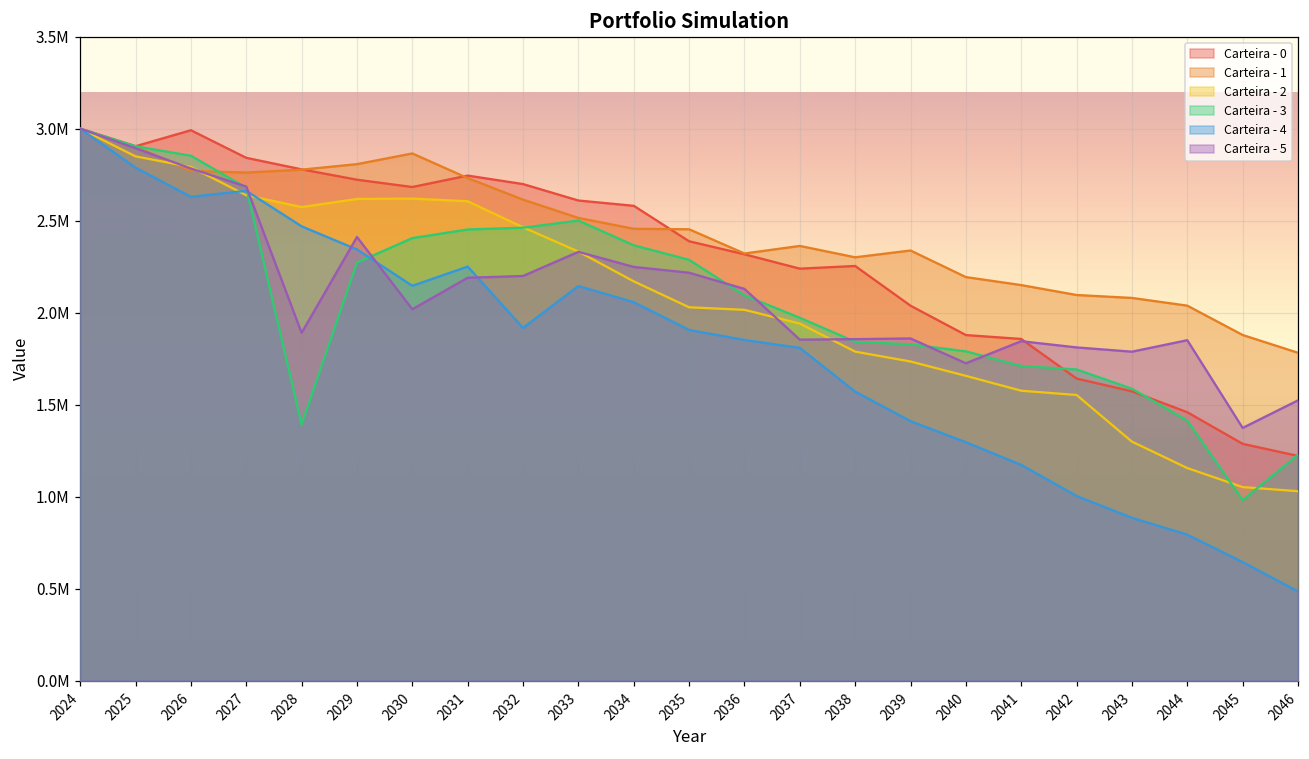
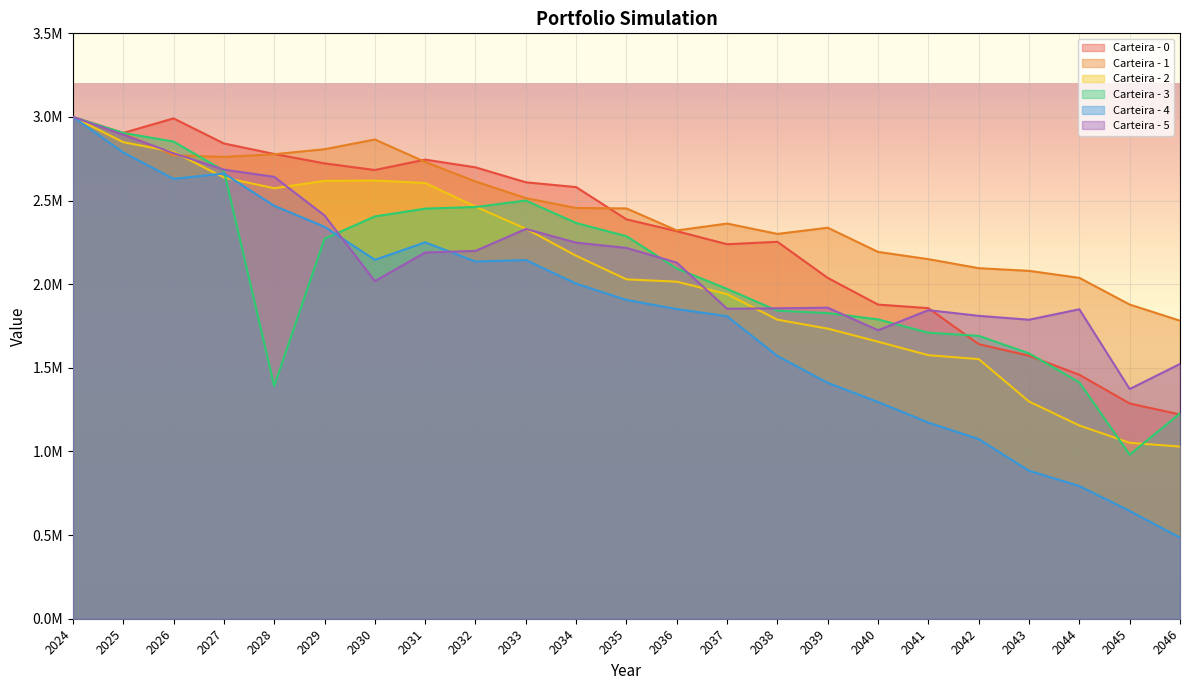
  {
    "Carteira - 3": {
      "2026": 2850000,
      "2028": 1390000,
      "2029": 2270000,
      "2030": 2410000,
      "2031": 2450000,
      "2034": 2370000,
      "2035": 2290000,
      "2036": 2090000,
      "2037": 1970000,
      "2039": 1830000,
      "2040": 1790000,
      "2041": 1710000,
      "2042": 1690000,
      "2044": 1410000,
      "2045": 980000
    },
    "Carteira - 4": {
      "2025": 2790000,
      "2026": 2630000,
      "2027": 2660000,
      "2028": 2470000,
      "2029": 2340000,
      "2030": 2150000,
      "2031": 2250000,
-     "2032": 1920000,
+     "2032": 2140000,
      "2033": 2140000,
-     "2034": 2060000,
+     "2034": 2000000,
      "2035": 1910000,
      "2036": 1850000,
      "2037": 1810000,
      "2038": 1570000,
      "2039": 1410000,
      "2040": 1300000,
      "2041": 1170000,
-     "2042": 1000000,
+     "2042": 1070000,
      "2043": 880000,
      "2044": 790000,
      "2045": 640000,
      "2046": 480000
    },
    "Carteira - 5": {
-     "2028": 1890000,
+     "2028": 2640000,
      "2029": 2410000,
      "2030": 2020000,
      "2031": 2190000,
      "2032": 2200000,
      "2034": 2250000,
      "2035": 2220000,
      "2036": 2130000,
      "2037": 1850000,
      "2039": 1860000,
      "2040": 1720000,
      "2042": 1810000,
      "2043": 1790000,
      "2044": 1850000,
      "2045": 1370000,
      "2046": 1520000
    }
  }
